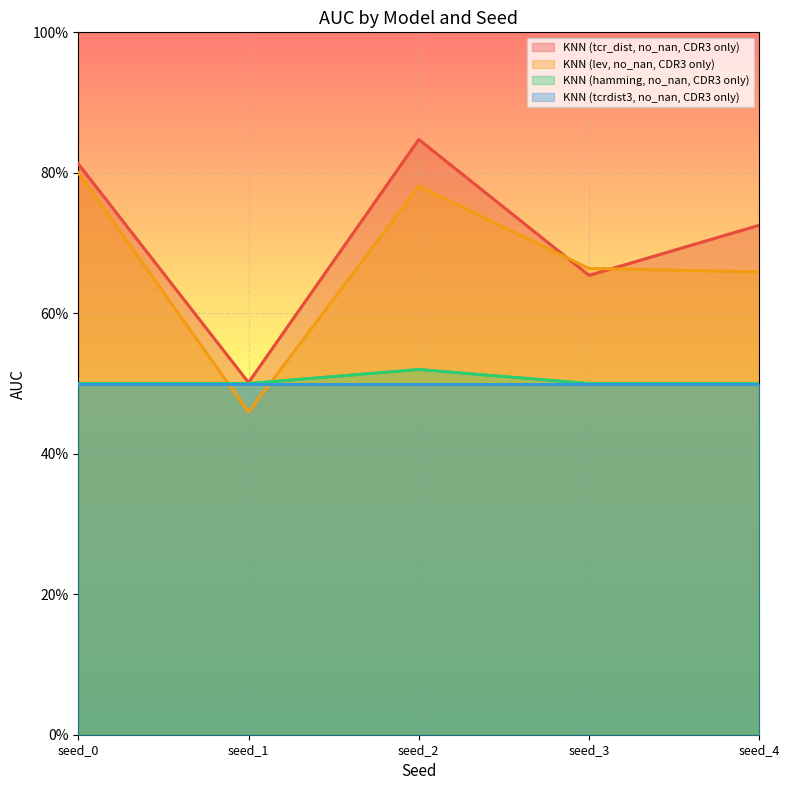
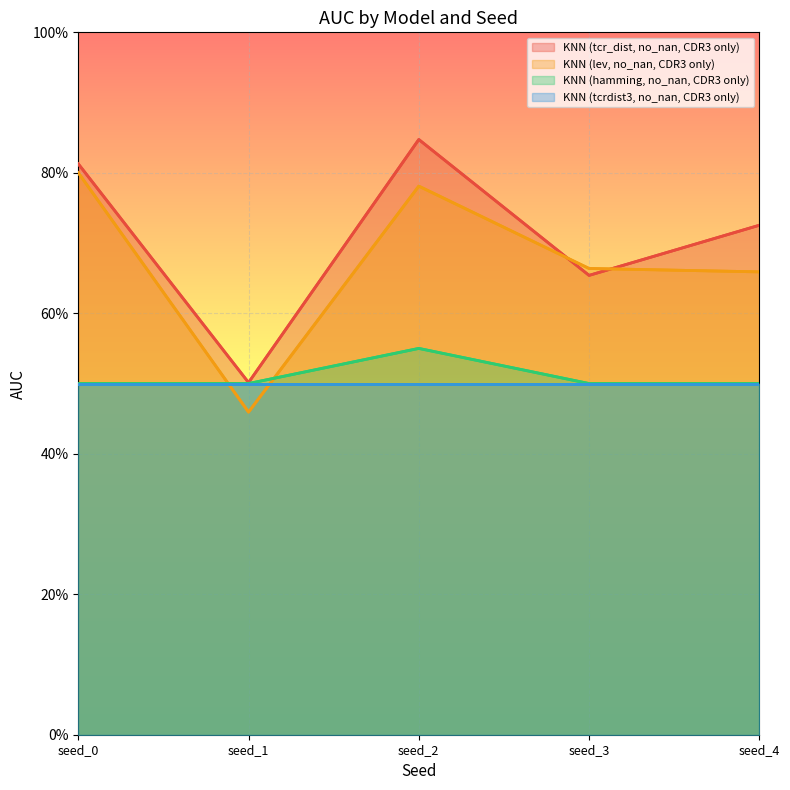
  {
    "KNN (hamming, no_nan, CDR3 only)": {
-     "seed_2": "52%"
+     "seed_2": "55%"
    },
    "KNN (tcrdist3, no_nan, CDR3 only)": {
      "seed_2": "50%"
    }
  }
